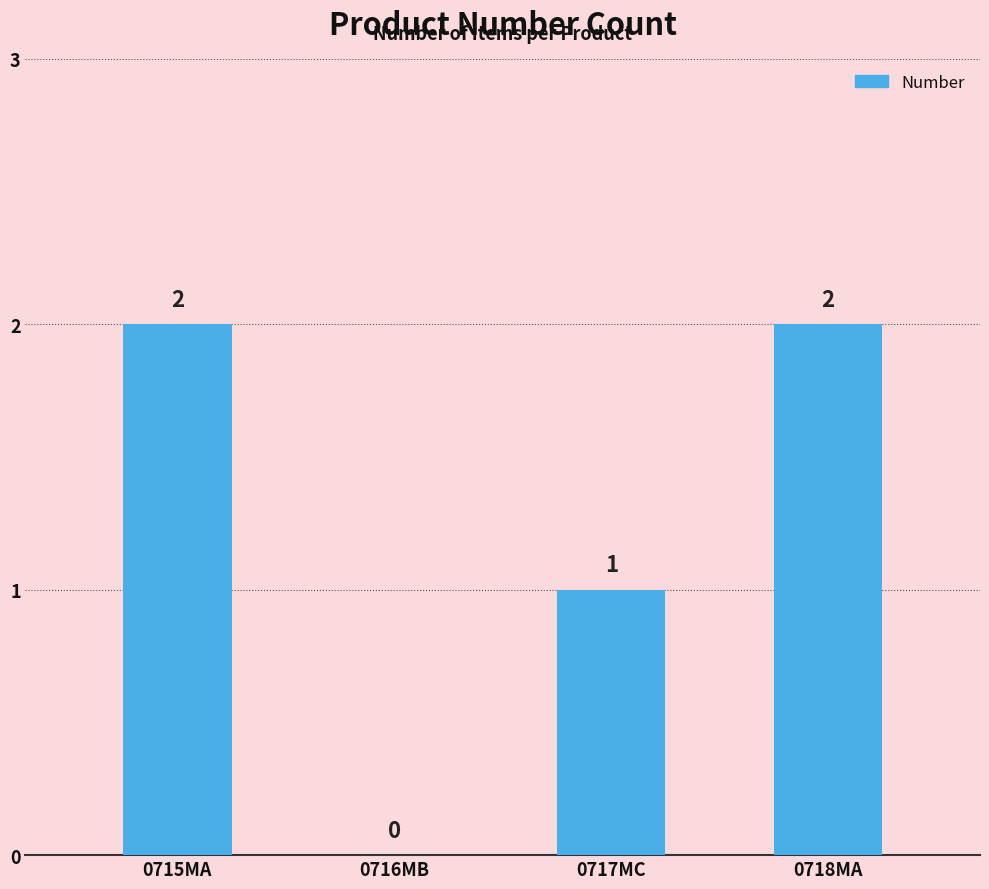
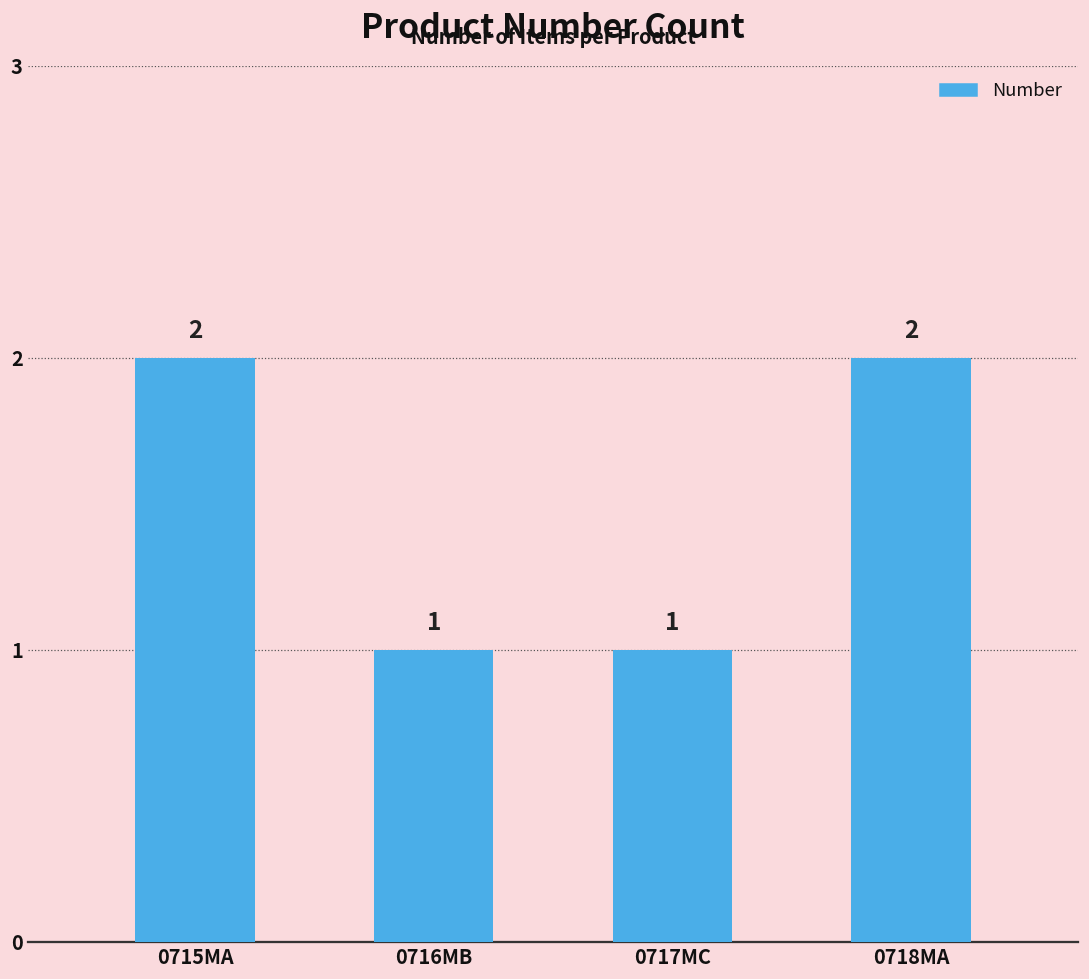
  {
    "0715MA": 2,
-   "0716MB": 0,
+   "0716MB": 1,
    "0717MC": 1,
    "0718MA": 2
  }
